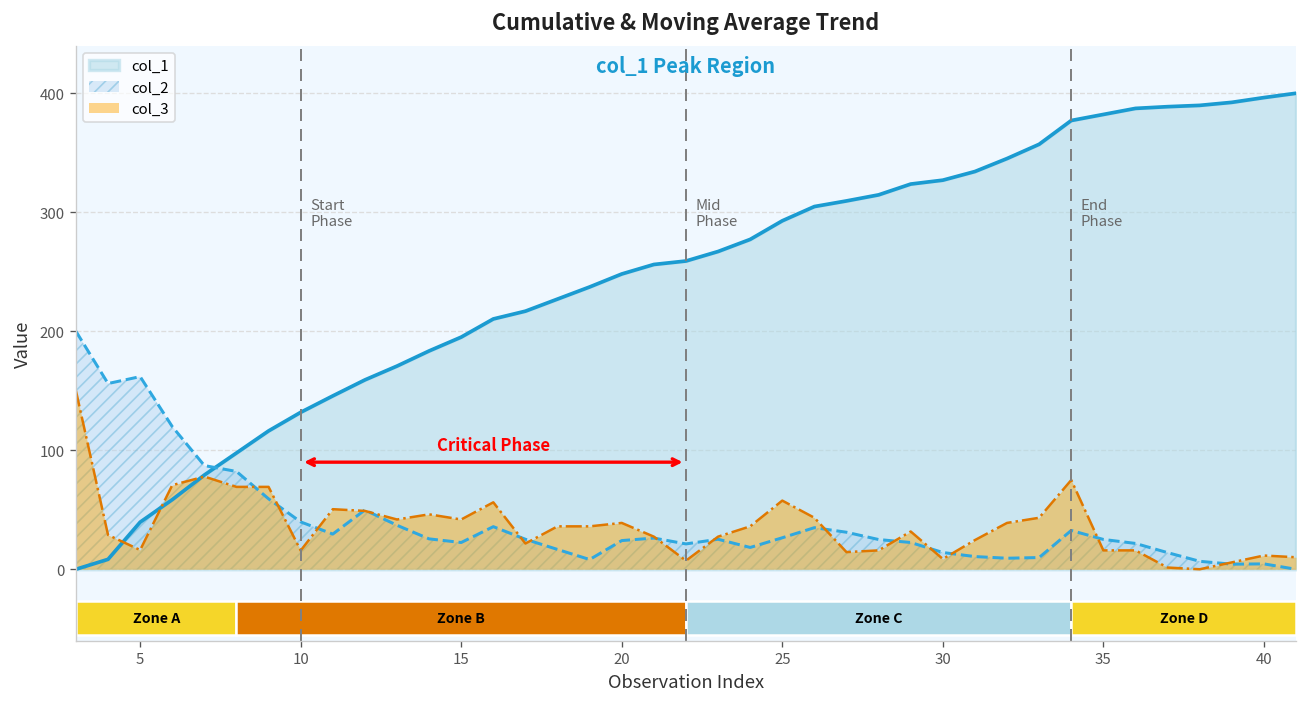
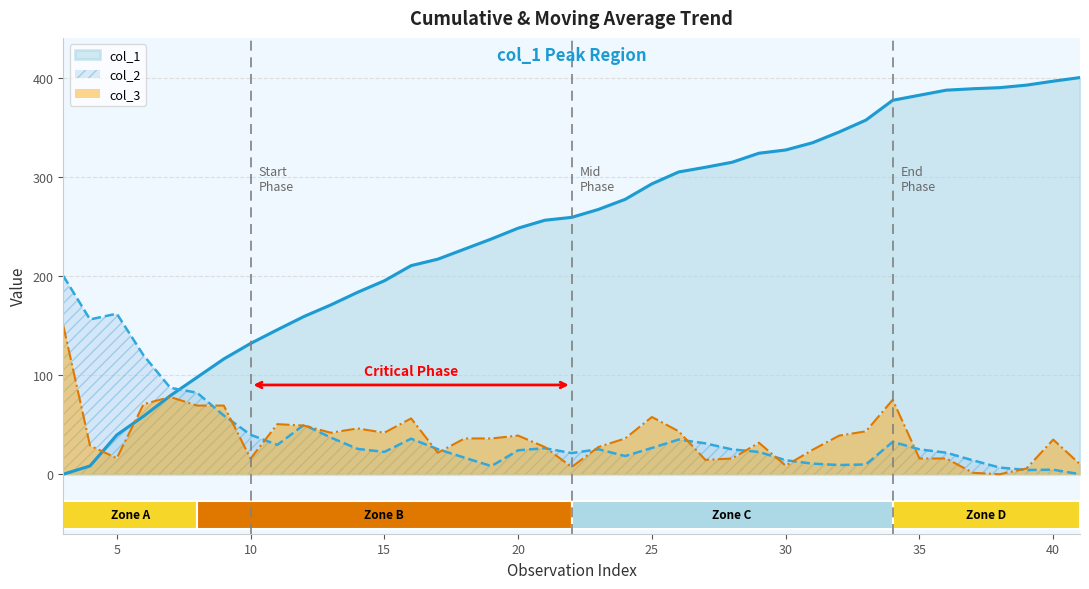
  {
    "col_3": {
      "5": 20,
      "10": 20,
      "15": 40,
      "20": 40,
      "25": 60,
      "30": 10,
      "35": 20,
-     "40": 10
+     "40": 30
    }
  }
